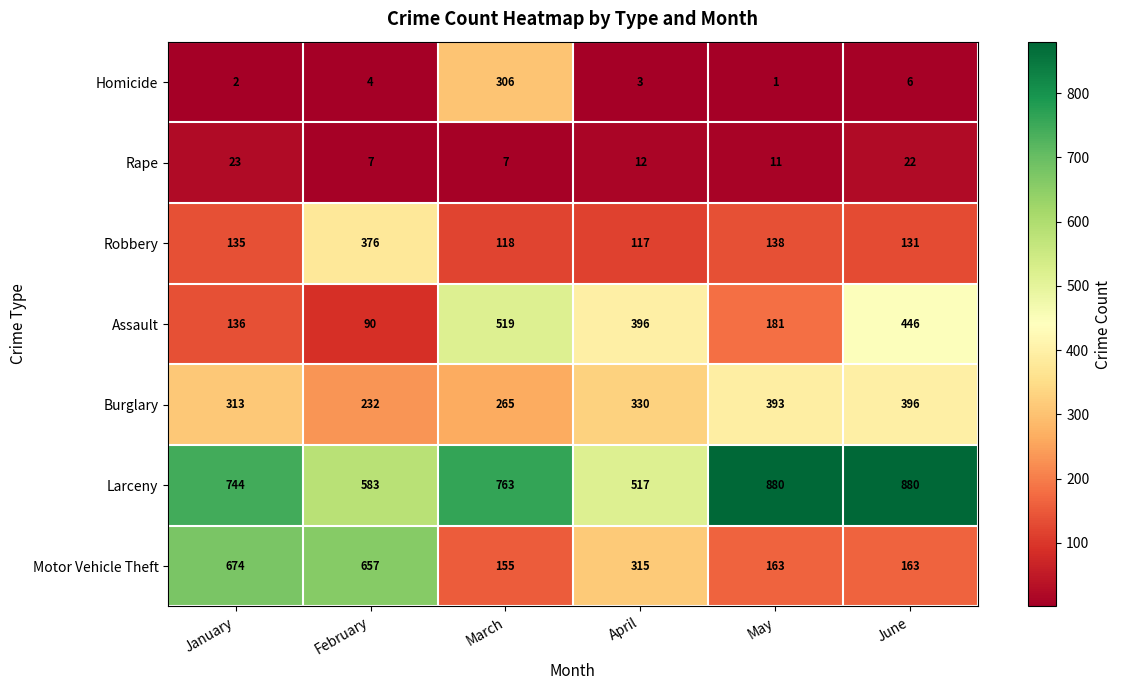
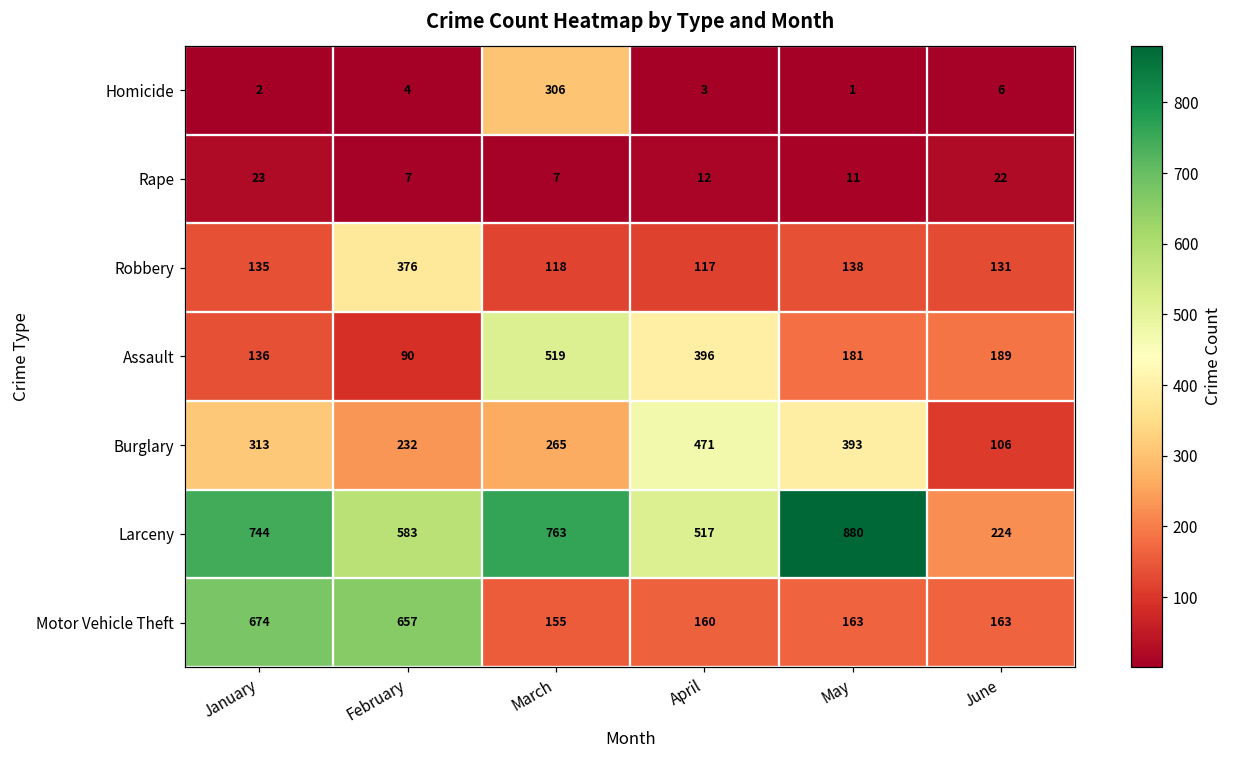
  {
    "Homicide": {
      "January": 2,
      "February": 4,
      "March": 306,
      "April": 3,
      "May": 1,
      "June": 6
    },
    "Rape": {
      "January": 23,
      "February": 7,
      "March": 7,
      "April": 12,
      "May": 11,
      "June": 22
    },
    "Robbery": {
      "January": 135,
      "February": 376,
      "March": 118,
      "April": 117,
      "May": 138,
      "June": 131
    },
    "Assault": {
      "January": 136,
      "February": 90,
      "March": 519,
      "April": 396,
      "May": 181,
-     "June": 446
+     "June": 189
    },
    "Burglary": {
      "January": 313,
      "February": 232,
      "March": 265,
-     "April": 330,
+     "April": 471,
      "May": 393,
-     "June": 396
+     "June": 106
    },
    "Larceny": {
      "January": 744,
      "February": 583,
      "March": 763,
      "April": 517,
      "May": 880,
-     "June": 880
+     "June": 224
    },
    "Motor Vehicle Theft": {
      "January": 674,
      "February": 657,
      "March": 155,
-     "April": 315,
+     "April": 160,
      "May": 163,
      "June": 163
    }
  }
